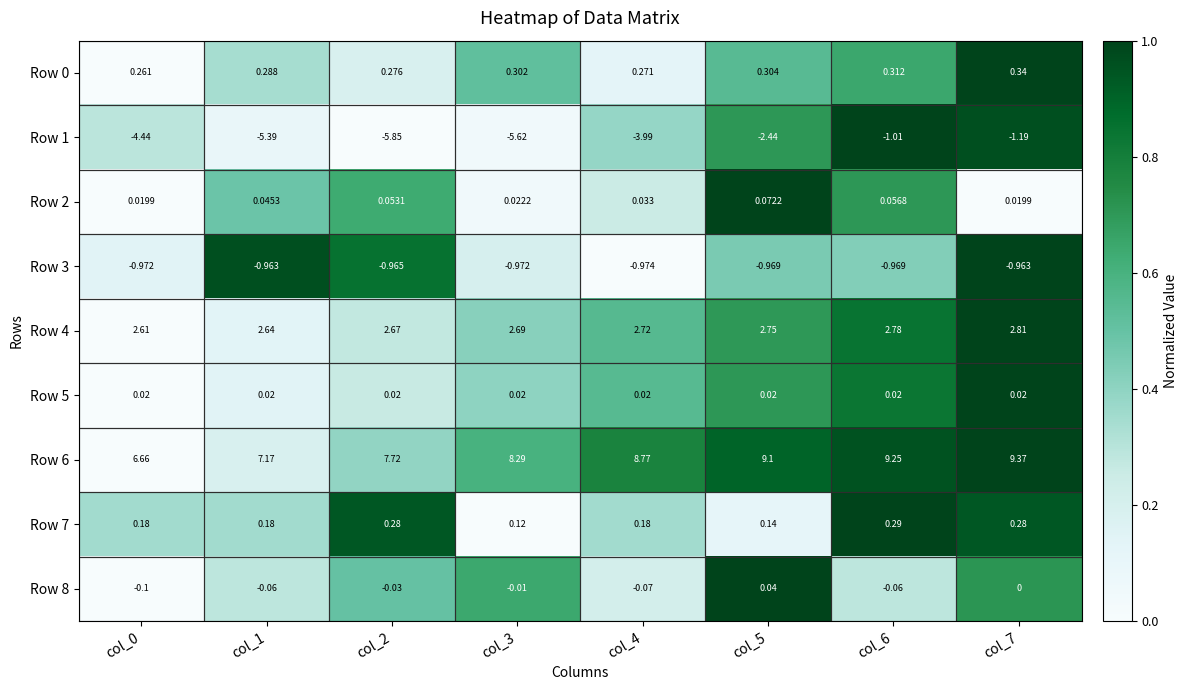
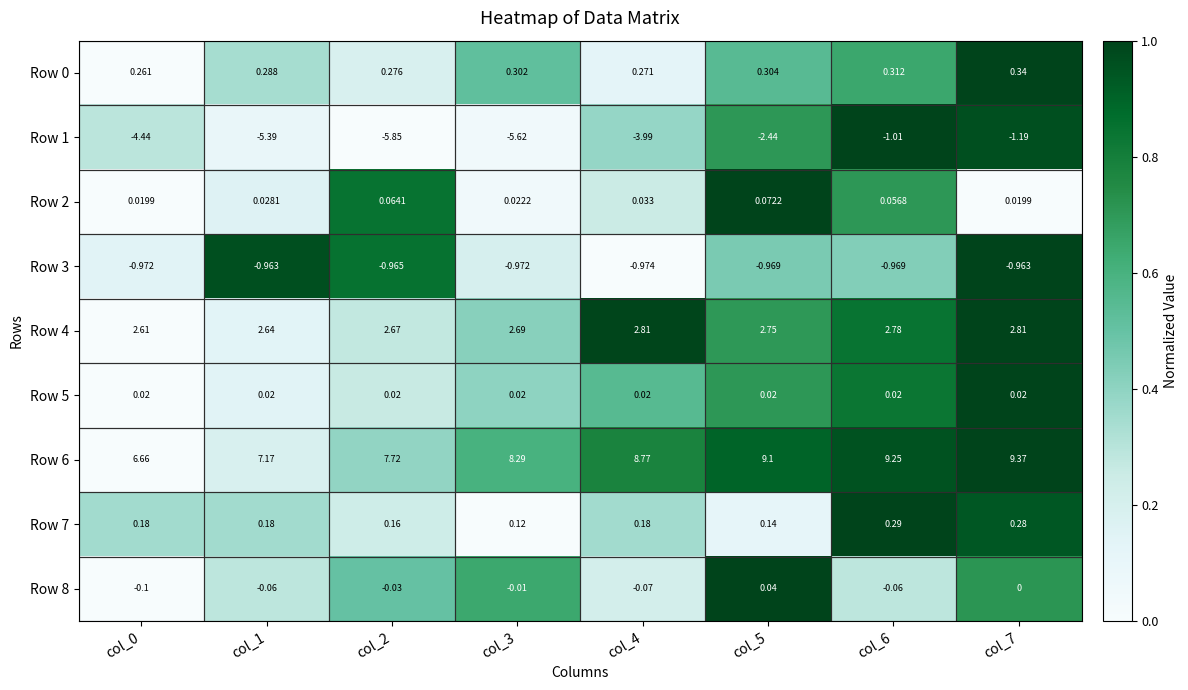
  {
    "Row 0": {
      "col_0": 0.261,
      "col_1": 0.288,
      "col_2": 0.276,
      "col_3": 0.302,
      "col_4": 0.271,
      "col_5": 0.304,
      "col_6": 0.312,
      "col_7": 0.34
    },
    "Row 1": {
      "col_0": -4.44,
      "col_1": -5.39,
      "col_2": -5.85,
      "col_3": -5.62,
      "col_4": -3.99,
      "col_5": -2.44,
      "col_6": -1.01,
      "col_7": -1.19
    },
    "Row 2": {
      "col_0": 0.0199,
-     "col_1": 0.0453,
-     "col_2": 0.0531,
+     "col_1": 0.0281,
+     "col_2": 0.0641,
      "col_3": 0.0222,
      "col_4": 0.033,
      "col_5": 0.0722,
      "col_6": 0.0568,
      "col_7": 0.0199
    },
    "Row 3": {
      "col_0": -0.972,
      "col_1": -0.963,
      "col_2": -0.965,
      "col_3": -0.972,
      "col_4": -0.974,
      "col_5": -0.969,
      "col_6": -0.969,
      "col_7": -0.963
    },
    "Row 4": {
      "col_0": 2.61,
      "col_1": 2.64,
      "col_2": 2.67,
      "col_3": 2.69,
-     "col_4": 2.72,
+     "col_4": 2.81,
      "col_5": 2.75,
      "col_6": 2.78,
      "col_7": 2.81
    },
    "Row 5": {
      "col_0": 0.02,
      "col_1": 0.02,
      "col_2": 0.02,
      "col_3": 0.02,
      "col_4": 0.02,
      "col_5": 0.02,
      "col_6": 0.02,
      "col_7": 0.02
    },
    "Row 6": {
      "col_0": 6.66,
      "col_1": 7.17,
      "col_2": 7.72,
      "col_3": 8.29,
      "col_4": 8.77,
      "col_5": 9.1,
      "col_6": 9.25,
      "col_7": 9.37
    },
    "Row 7": {
      "col_0": 0.18,
      "col_1": 0.18,
-     "col_2": 0.28,
+     "col_2": 0.16,
      "col_3": 0.12,
      "col_4": 0.18,
      "col_5": 0.14,
      "col_6": 0.29,
      "col_7": 0.28
    },
    "Row 8": {
      "col_0": -0.1,
      "col_1": -0.06,
      "col_2": -0.03,
      "col_3": -0.01,
      "col_4": -0.07,
      "col_5": 0.04,
      "col_6": -0.06,
      "col_7": 0
    }
  }
